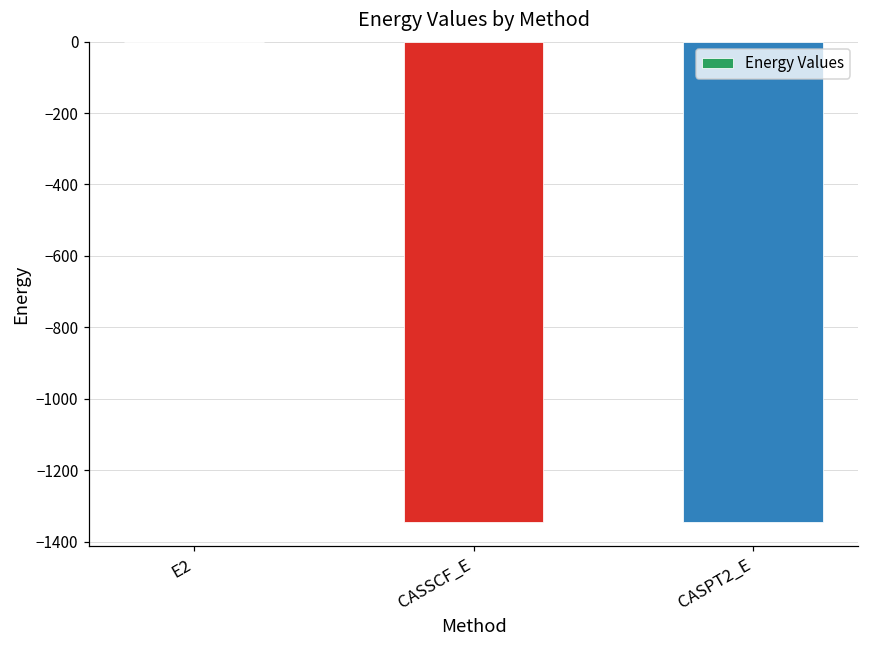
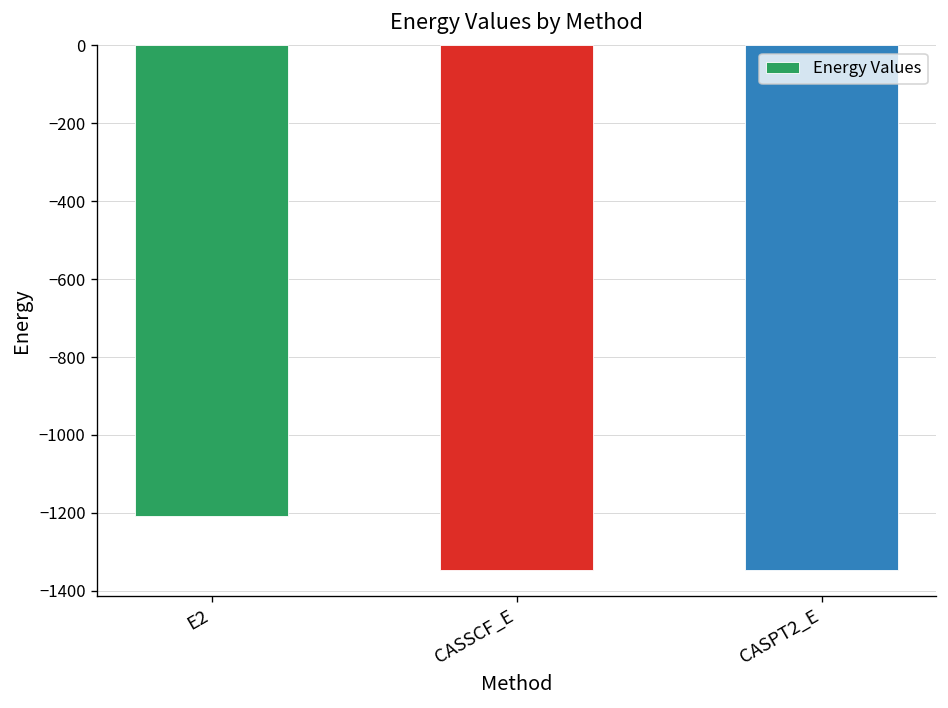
  {
-   "E2": 0,
+   "E2": -1210,
    "CASSCF_E": -1350,
    "CASPT2_E": -1350
  }
